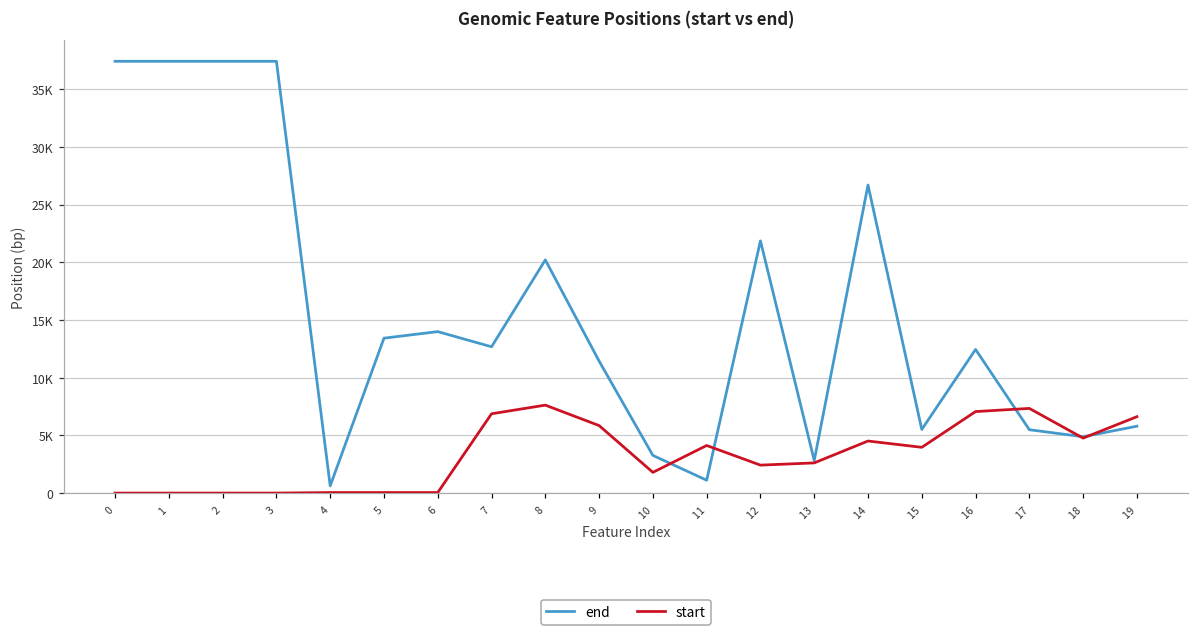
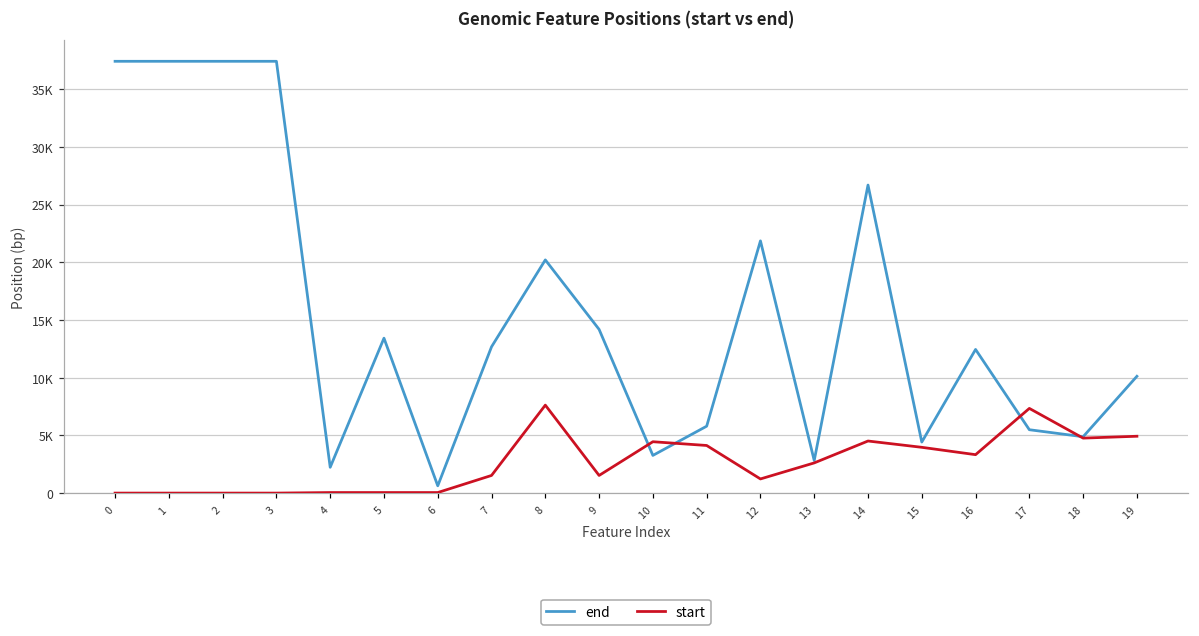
  {
    "end": {
      "0": 37400,
      "1": 37400,
      "2": 37400,
      "3": 37400,
-     "4": 600,
+     "4": 2200,
      "5": 13400,
-     "6": 14000,
+     "6": 600,
      "7": 12700,
      "8": 20200,
-     "9": 11400,
+     "9": 14200,
      "10": 3300,
-     "11": 1100,
+     "11": 5800,
      "12": 21800,
      "14": 26700,
-     "15": 5500,
+     "15": 4400,
      "16": 12400,
      "17": 5500,
-     "19": 5800
+     "19": 10100
    },
    "start": {
      "0": 0,
      "1": 0,
      "2": 0,
      "3": 0,
      "4": 0,
      "5": 0,
      "6": 0,
-     "7": 6900,
+     "7": 1500,
      "8": 7600,
-     "9": 5800,
-     "10": 1800,
+     "9": 1500,
+     "10": 4400,
      "11": 4100,
-     "12": 2400,
+     "12": 1200,
      "14": 4500,
      "15": 4000,
-     "16": 7100,
+     "16": 3300,
      "17": 7300,
-     "19": 6600
+     "19": 4900
    }
  }
